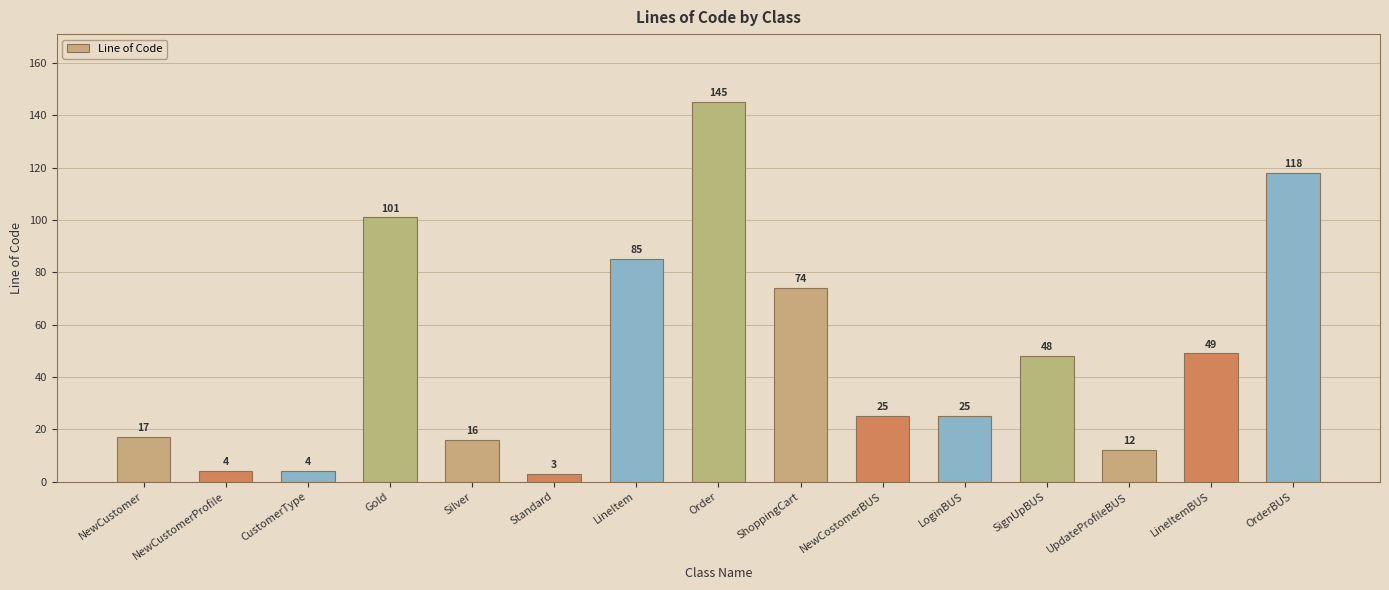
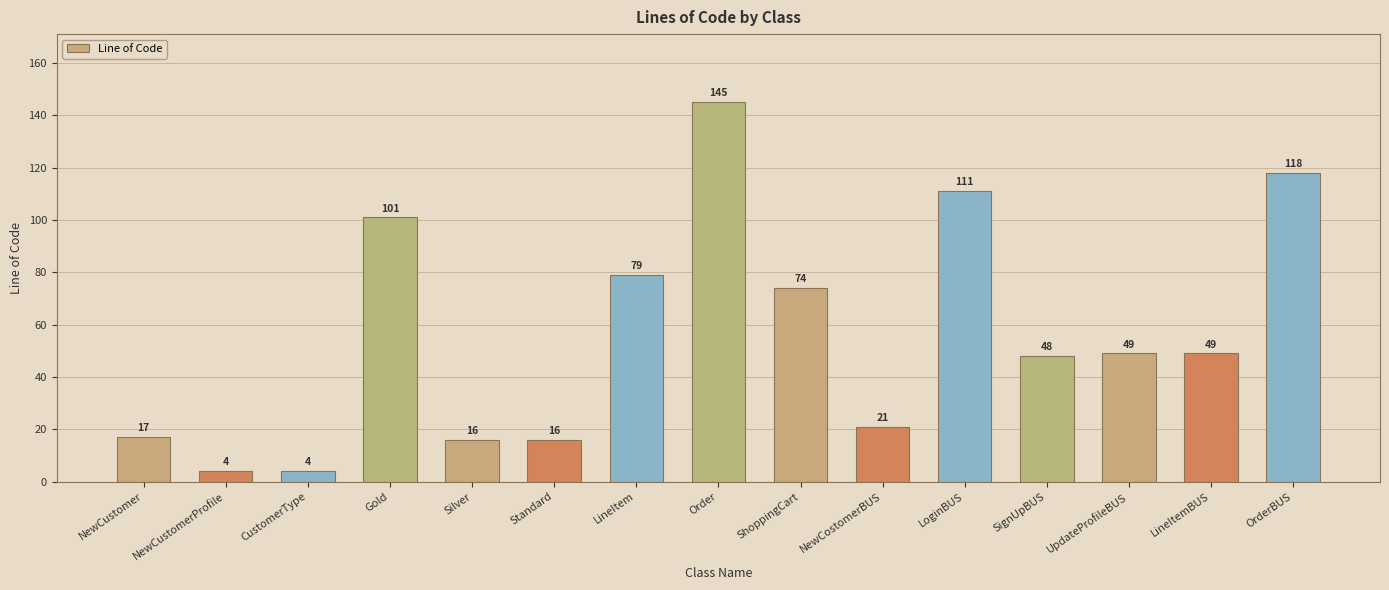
  {
    "NewCustomer": 17,
    "NewCustomerProfile": 4,
    "CustomerType": 4,
    "Gold": 101,
    "Silver": 16,
-   "Standard": 3,
-   "LineItem": 85,
+   "Standard": 16,
+   "LineItem": 79,
    "Order": 145,
    "ShoppingCart": 74,
-   "NewCostomerBUS": 25,
-   "LoginBUS": 25,
+   "NewCostomerBUS": 21,
+   "LoginBUS": 111,
    "SignUpBUS": 48,
-   "UpdateProfileBUS": 12,
+   "UpdateProfileBUS": 49,
    "LineItemBUS": 49,
    "OrderBUS": 118
  }
